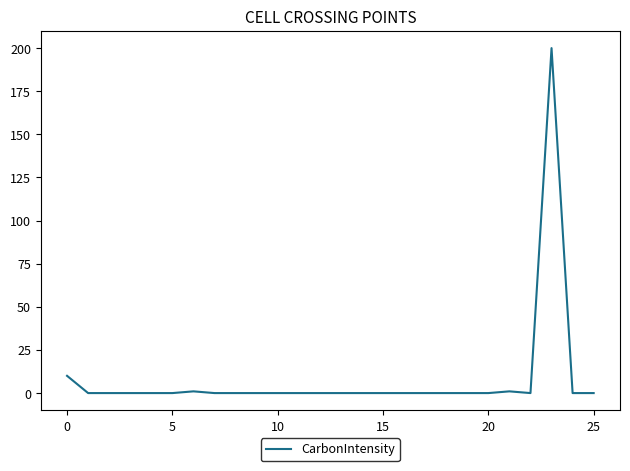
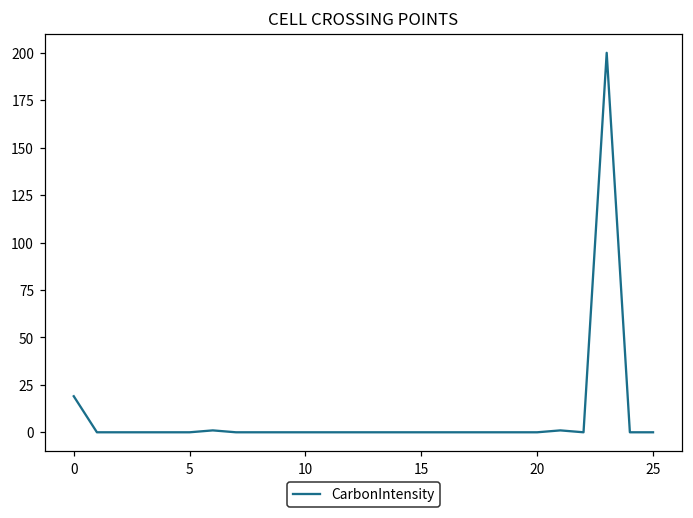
  {
-   "0": 10,
+   "0": 19,
    "5": 0,
    "10": 0,
    "15": 0,
    "20": 0,
    "25": 0
  }
